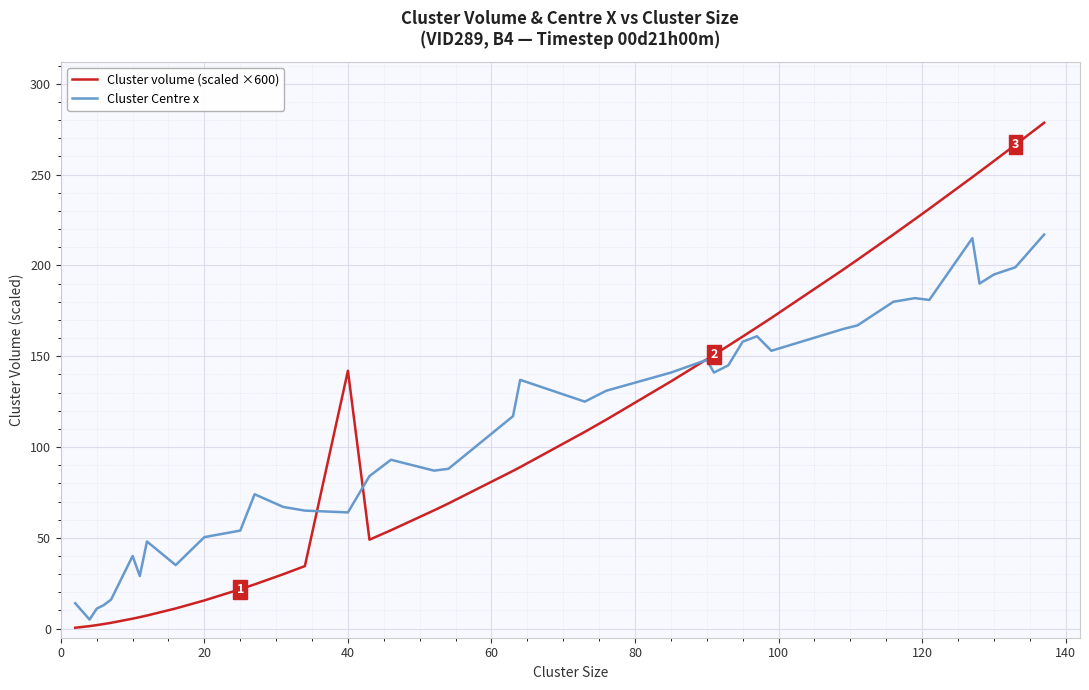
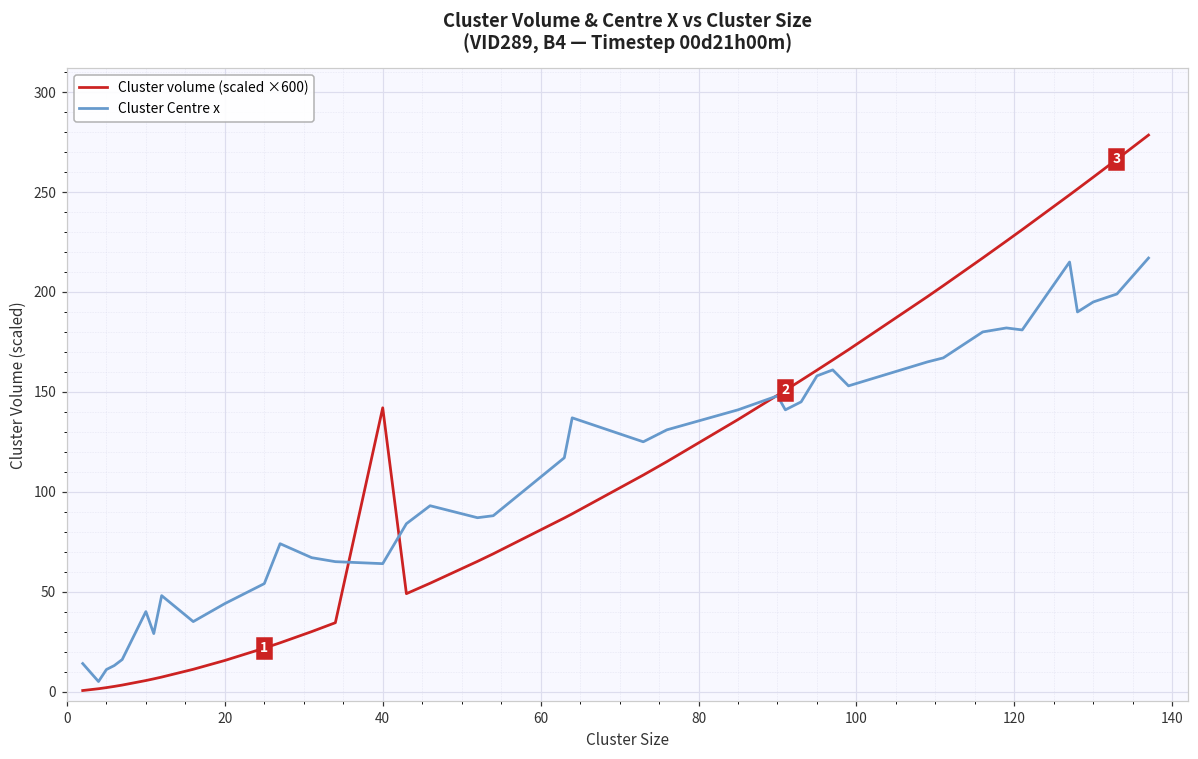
  {
    "Cluster volume (scaled ×600)": {
      "20": 16,
      "40": 142
    },
    "Cluster Centre x": {
-     "20": 50,
+     "20": 44,
      "40": 64
    }
  }
